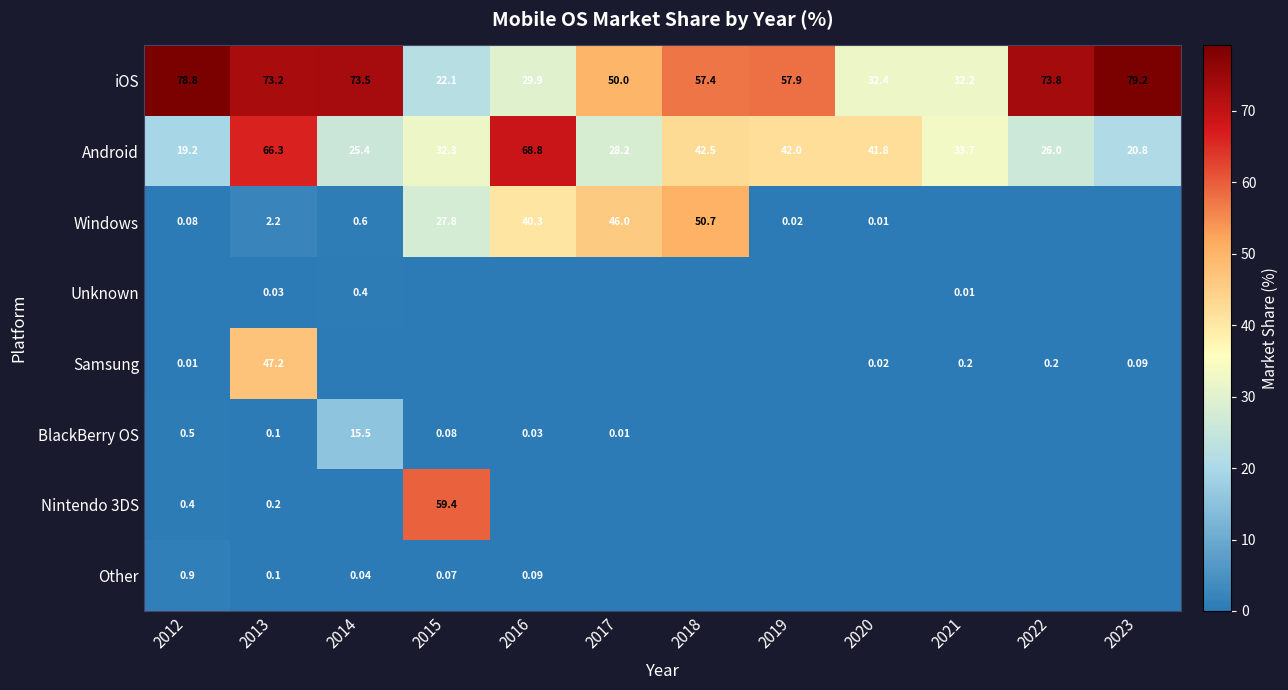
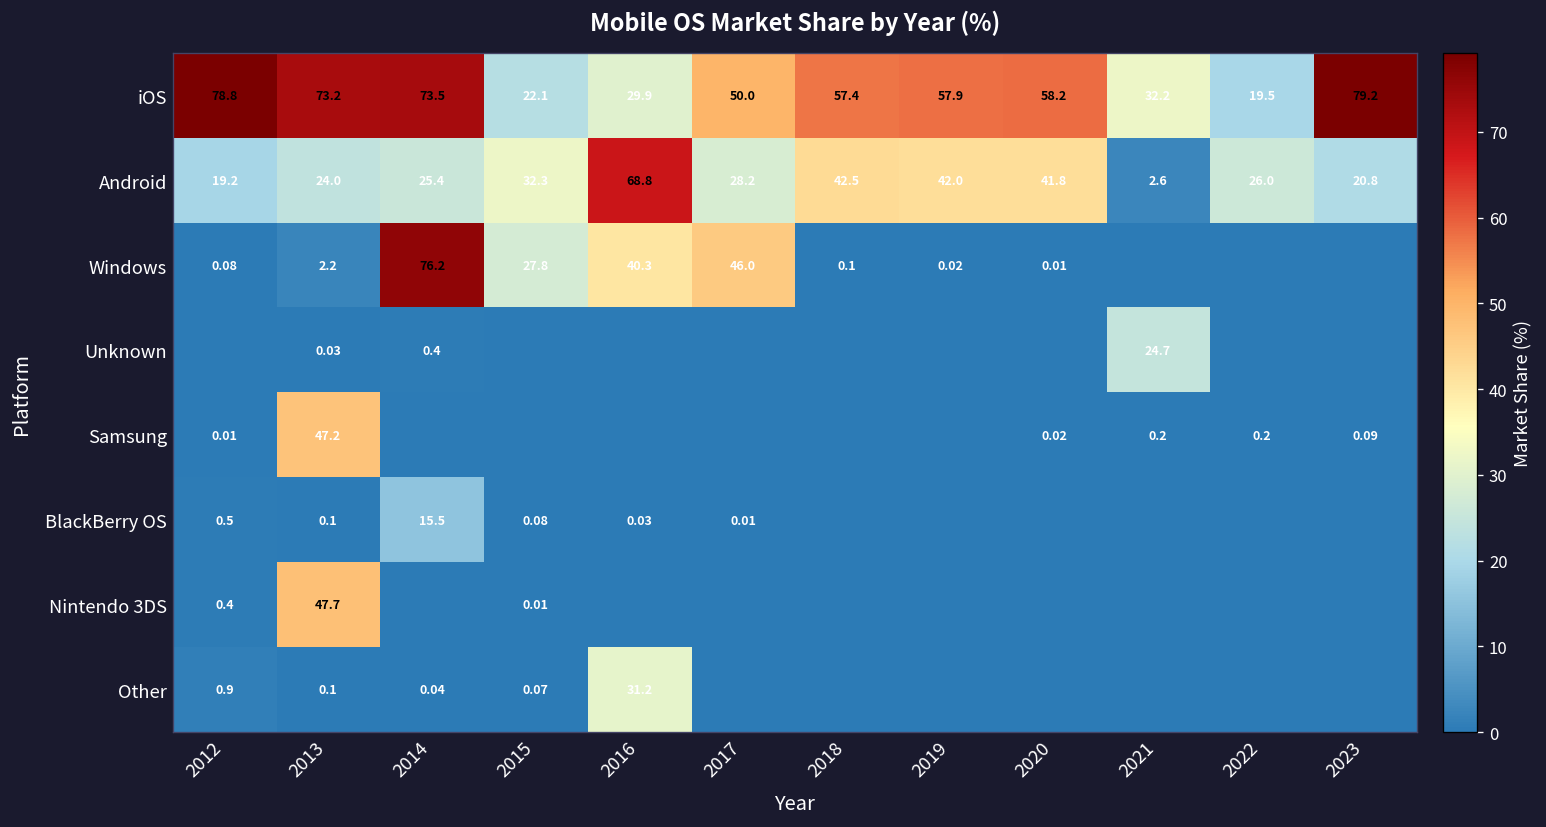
  {
    "iOS": {
      "2012": 78.8,
      "2013": 73.2,
      "2014": 73.5,
      "2015": 22.1,
      "2016": 29.9,
      "2017": 50.0,
      "2018": 57.4,
      "2019": 57.9,
-     "2020": 32.4,
+     "2020": 58.2,
      "2021": 32.2,
-     "2022": 73.8,
+     "2022": 19.5,
      "2023": 79.2
    },
    "Android": {
      "2012": 19.2,
-     "2013": 66.3,
+     "2013": 24.0,
      "2014": 25.4,
      "2015": 32.3,
      "2016": 68.8,
      "2018": 42.5,
      "2019": 42.0,
      "2020": 41.8,
-     "2021": 33.7,
+     "2021": 2.6,
      "2022": 26.0,
      "2023": 20.8
    },
    "Windows": {
      "2012": 0.08,
      "2013": 2.2,
-     "2014": 0.6,
+     "2014": 76.2,
      "2016": 40.3,
      "2017": 46.0,
-     "2018": 50.7,
+     "2018": 0.1,
      "2019": 0.02,
      "2020": 0.01
    },
    "Unknown": {
      "2013": 0.03,
      "2014": 0.4,
-     "2021": 0.01
+     "2021": 24.7
    },
    "Samsung": {
      "2012": 0.01,
      "2013": 47.2,
      "2020": 0.02,
      "2021": 0.2,
      "2022": 0.2,
      "2023": 0.09
    },
    "BlackBerry OS": {
      "2012": 0.5,
      "2013": 0.1,
      "2014": 15.5,
      "2015": 0.08,
      "2016": 0.03,
      "2017": 0.01
    },
    "Nintendo 3DS": {
      "2012": 0.4,
-     "2013": 0.2,
-     "2015": 59.4
+     "2013": 47.7,
+     "2015": 0.01
    },
    "Other": {
      "2012": 0.9,
      "2013": 0.1,
      "2014": 0.04,
      "2015": 0.07,
-     "2016": 0.09
+     "2016": 31.2
    }
  }
